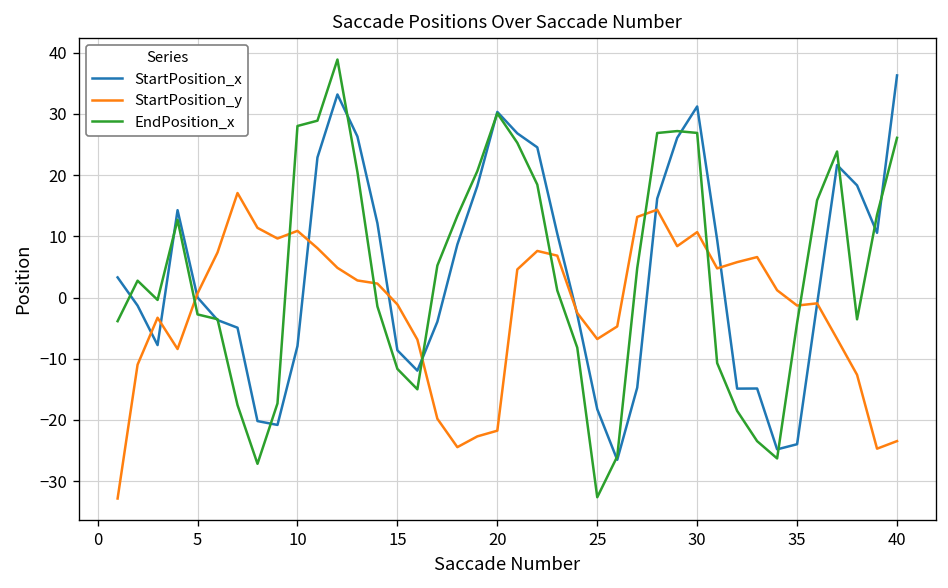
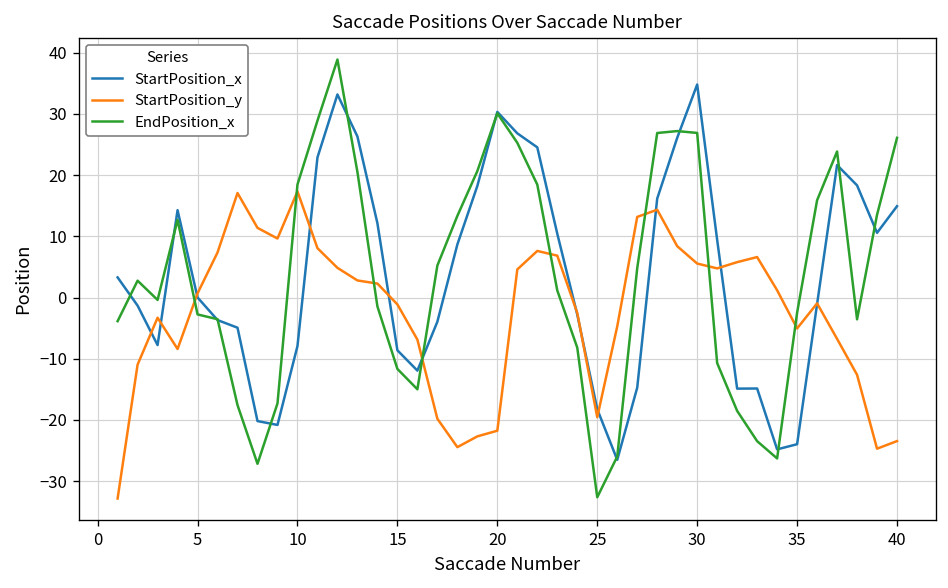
  {
    "StartPosition_x": {
      "5": 0,
      "10": -8,
      "15": -9,
      "25": -18,
-     "30": 31,
+     "30": 35,
      "35": -24,
-     "40": 36
+     "40": 15
    },
    "StartPosition_y": {
      "5": 1,
-     "10": 11,
+     "10": 17,
      "15": -1,
      "20": -22,
-     "25": -7,
-     "30": 11,
-     "35": -1,
+     "25": -20,
+     "30": 6,
+     "35": -5,
      "40": -23
    },
    "EndPosition_x": {
      "5": -3,
-     "10": 28,
+     "10": 18,
      "15": -12,
      "25": -33,
      "30": 27,
-     "35": -4,
+     "35": -2,
      "40": 26
    }
  }
